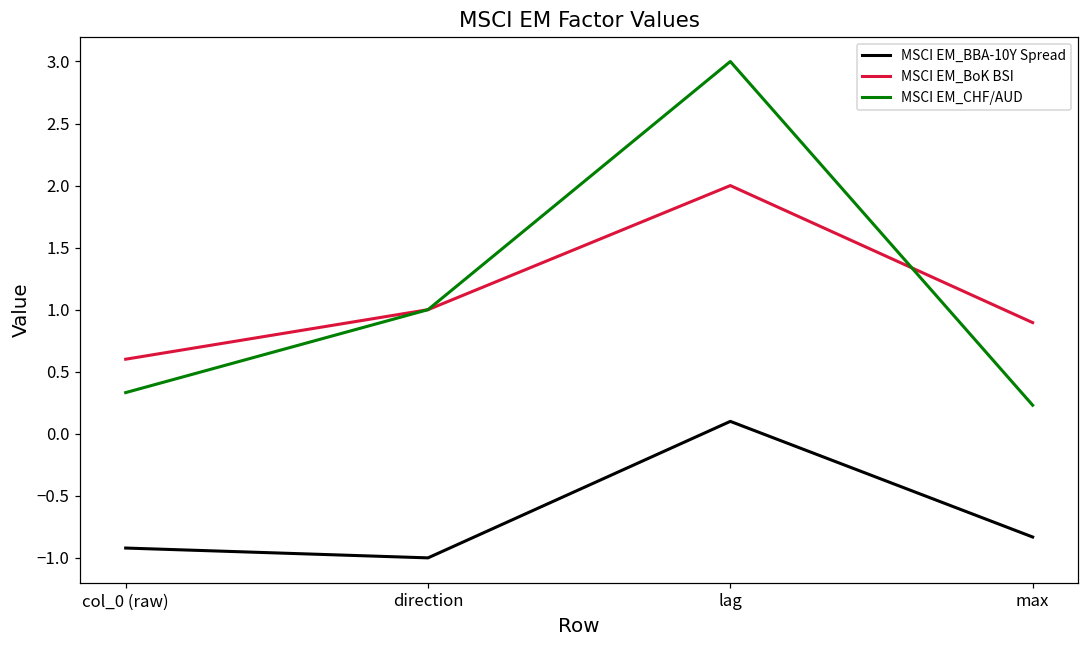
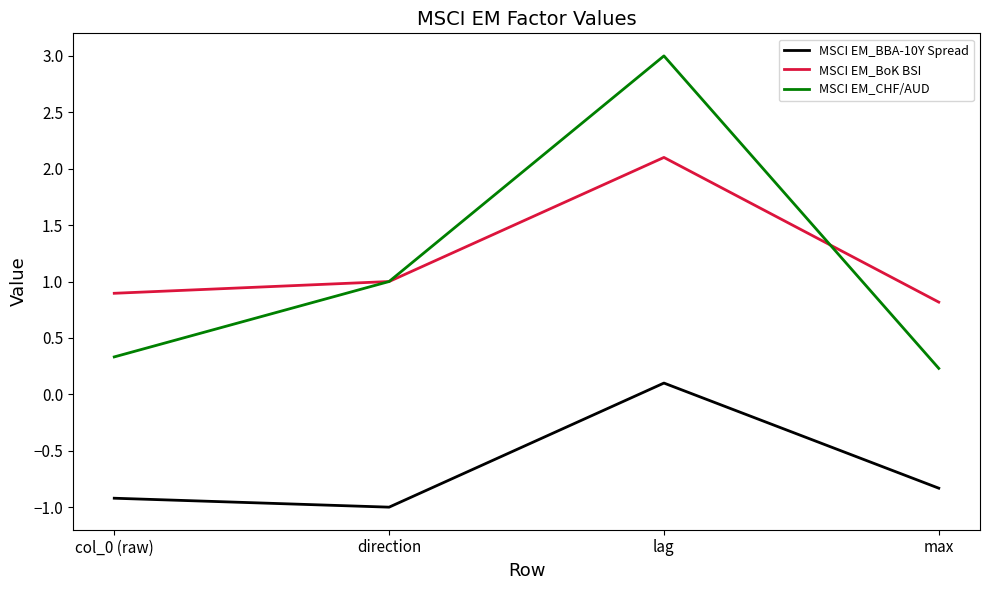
  {
    "MSCI EM_BBA-10Y Spread": {
      "col_0 (raw)": -0.92,
      "direction": -1.00,
      "lag": 0.10,
      "max": -0.83
    },
    "MSCI EM_BoK BSI": {
-     "col_0 (raw)": 0.60,
-     "lag": 2.0,
-     "max": 0.90
+     "col_0 (raw)": 0.90,
+     "lag": 2.1,
+     "max": 0.82
    },
    "MSCI EM_CHF/AUD": {
      "col_0 (raw)": 0.33,
      "lag": 3.00,
      "max": 0.23
    }
  }
